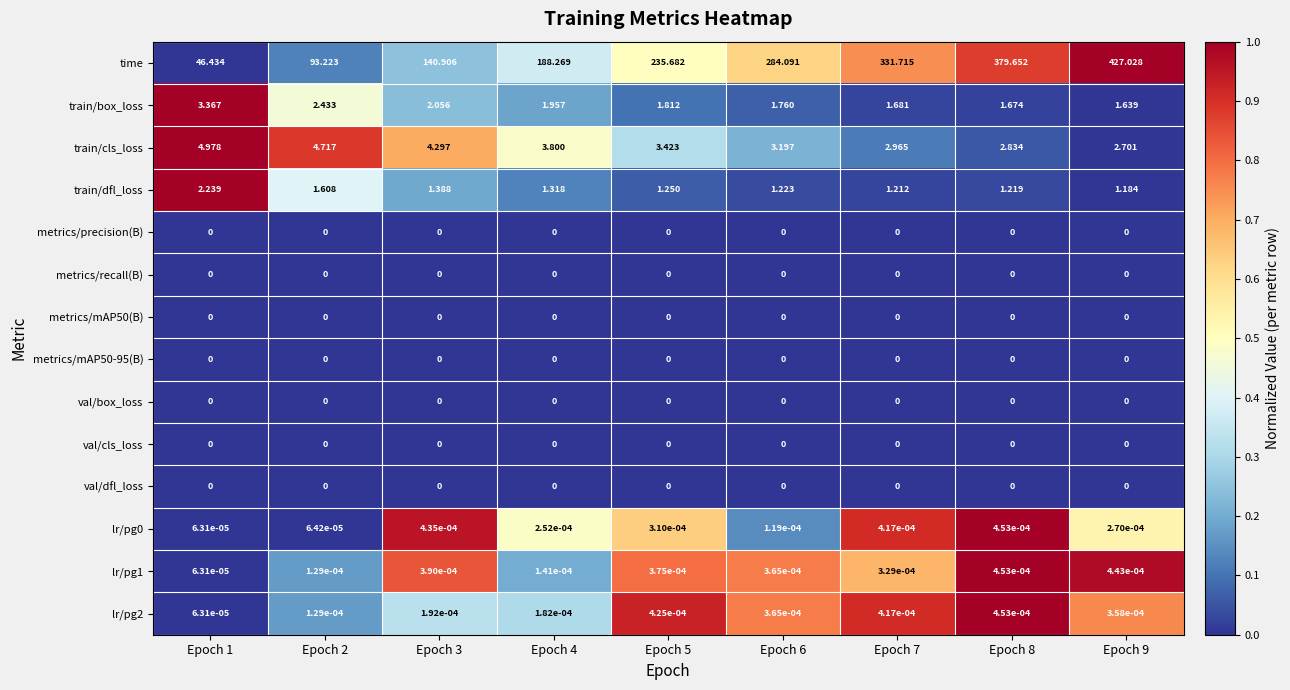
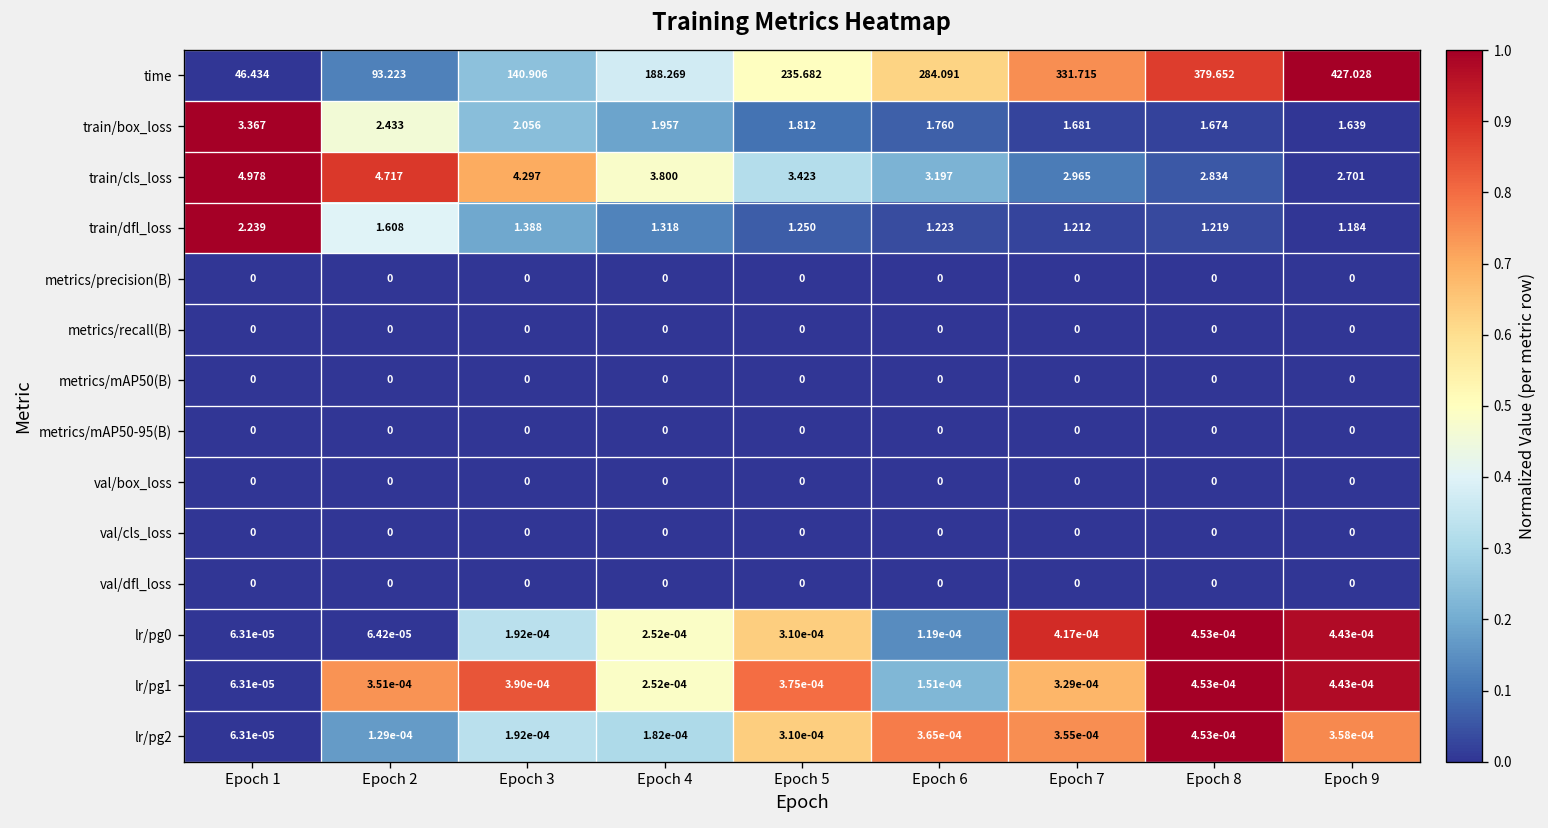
  {
    "time": {
      "Epoch 1": "46.434",
      "Epoch 2": "93.223",
      "Epoch 3": "140.906",
      "Epoch 4": "188.269",
      "Epoch 5": "235.682",
      "Epoch 6": "284.091",
      "Epoch 7": "331.715",
      "Epoch 8": "379.652",
      "Epoch 9": "427.028"
    },
    "train/box_loss": {
      "Epoch 1": "3.367",
      "Epoch 2": "2.433",
      "Epoch 3": "2.056",
      "Epoch 4": "1.957",
      "Epoch 5": "1.812",
      "Epoch 6": "1.760",
      "Epoch 7": "1.681",
      "Epoch 8": "1.674",
      "Epoch 9": "1.639"
    },
    "train/cls_loss": {
      "Epoch 1": "4.978",
      "Epoch 2": "4.717",
      "Epoch 3": "4.297",
      "Epoch 4": "3.800",
      "Epoch 5": "3.423",
      "Epoch 6": "3.197",
      "Epoch 7": "2.965",
      "Epoch 8": "2.834",
      "Epoch 9": "2.701"
    },
    "train/dfl_loss": {
      "Epoch 1": "2.239",
      "Epoch 2": "1.608",
      "Epoch 3": "1.388",
      "Epoch 4": "1.318",
      "Epoch 5": "1.250",
      "Epoch 6": "1.223",
      "Epoch 7": "1.212",
      "Epoch 8": "1.219",
      "Epoch 9": "1.184"
    },
    "metrics/precision(B)": {
      "Epoch 1": "0",
      "Epoch 2": "0",
      "Epoch 3": "0",
      "Epoch 4": "0",
      "Epoch 5": "0",
      "Epoch 6": "0",
      "Epoch 7": "0",
      "Epoch 8": "0",
      "Epoch 9": "0"
    },
    "metrics/recall(B)": {
      "Epoch 1": "0",
      "Epoch 2": "0",
      "Epoch 3": "0",
      "Epoch 4": "0",
      "Epoch 5": "0",
      "Epoch 6": "0",
      "Epoch 7": "0",
      "Epoch 8": "0",
      "Epoch 9": "0"
    },
    "metrics/mAP50(B)": {
      "Epoch 1": "0",
      "Epoch 2": "0",
      "Epoch 3": "0",
      "Epoch 4": "0",
      "Epoch 5": "0",
      "Epoch 6": "0",
      "Epoch 7": "0",
      "Epoch 8": "0",
      "Epoch 9": "0"
    },
    "metrics/mAP50-95(B)": {
      "Epoch 1": "0",
      "Epoch 2": "0",
      "Epoch 3": "0",
      "Epoch 4": "0",
      "Epoch 5": "0",
      "Epoch 6": "0",
      "Epoch 7": "0",
      "Epoch 8": "0",
      "Epoch 9": "0"
    },
    "val/box_loss": {
      "Epoch 1": "0",
      "Epoch 2": "0",
      "Epoch 3": "0",
      "Epoch 4": "0",
      "Epoch 5": "0",
      "Epoch 6": "0",
      "Epoch 7": "0",
      "Epoch 8": "0",
      "Epoch 9": "0"
    },
    "val/cls_loss": {
      "Epoch 1": "0",
      "Epoch 2": "0",
      "Epoch 3": "0",
      "Epoch 4": "0",
      "Epoch 5": "0",
      "Epoch 6": "0",
      "Epoch 7": "0",
      "Epoch 8": "0",
      "Epoch 9": "0"
    },
    "val/dfl_loss": {
      "Epoch 1": "0",
      "Epoch 2": "0",
      "Epoch 3": "0",
      "Epoch 4": "0",
      "Epoch 5": "0",
      "Epoch 6": "0",
      "Epoch 7": "0",
      "Epoch 8": "0",
      "Epoch 9": "0"
    },
    "lr/pg0": {
      "Epoch 1": "6.31e-05",
      "Epoch 2": "6.42e-05",
-     "Epoch 3": "4.35e-04",
+     "Epoch 3": "1.92e-04",
      "Epoch 4": "2.52e-04",
      "Epoch 5": "3.10e-04",
      "Epoch 6": "1.19e-04",
      "Epoch 7": "4.17e-04",
      "Epoch 8": "4.53e-04",
-     "Epoch 9": "2.70e-04"
+     "Epoch 9": "4.43e-04"
    },
    "lr/pg1": {
      "Epoch 1": "6.31e-05",
-     "Epoch 2": "1.29e-04",
+     "Epoch 2": "3.51e-04",
      "Epoch 3": "3.90e-04",
-     "Epoch 4": "1.41e-04",
+     "Epoch 4": "2.52e-04",
      "Epoch 5": "3.75e-04",
-     "Epoch 6": "3.65e-04",
+     "Epoch 6": "1.51e-04",
      "Epoch 7": "3.29e-04",
      "Epoch 8": "4.53e-04",
      "Epoch 9": "4.43e-04"
    },
    "lr/pg2": {
      "Epoch 1": "6.31e-05",
      "Epoch 2": "1.29e-04",
      "Epoch 3": "1.92e-04",
      "Epoch 4": "1.82e-04",
-     "Epoch 5": "4.25e-04",
+     "Epoch 5": "3.10e-04",
      "Epoch 6": "3.65e-04",
-     "Epoch 7": "4.17e-04",
+     "Epoch 7": "3.55e-04",
      "Epoch 8": "4.53e-04",
      "Epoch 9": "3.58e-04"
    }
  }
